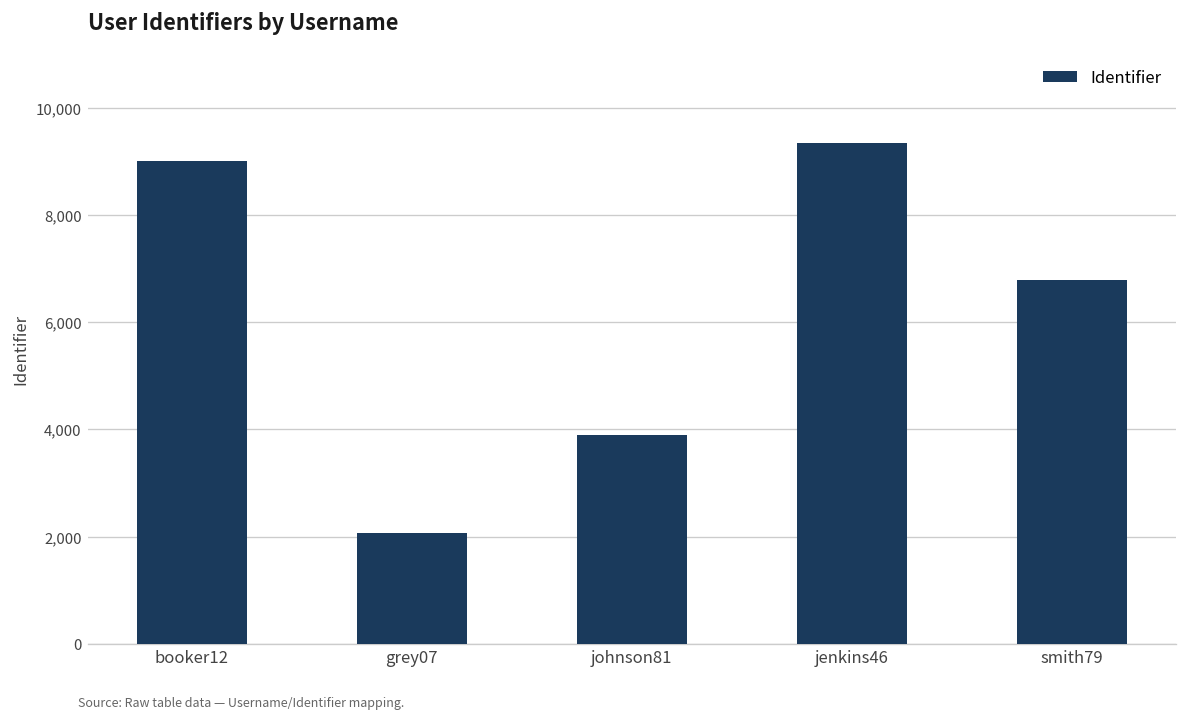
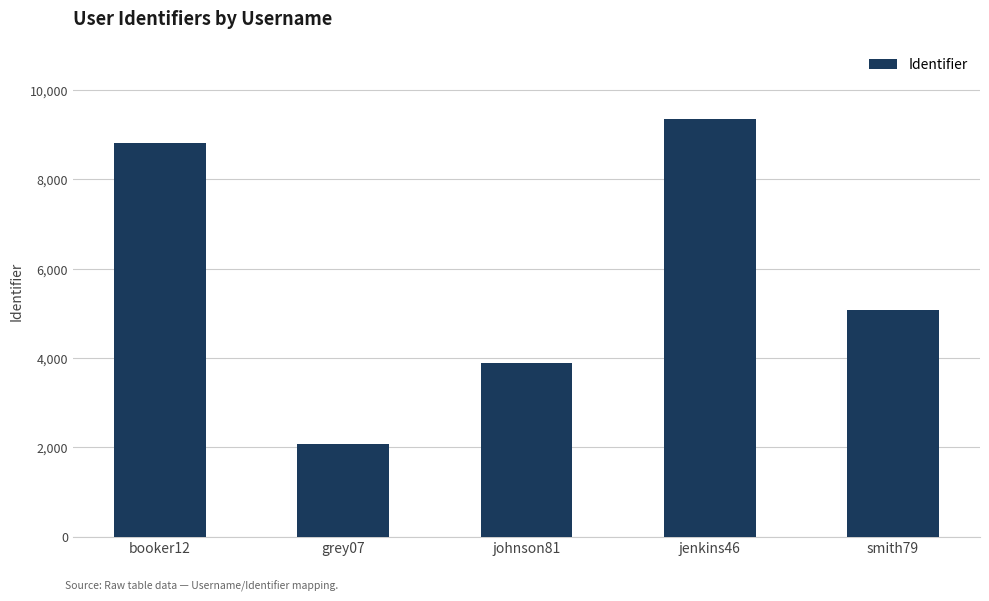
  {
-   "booker12": "9,000",
+   "booker12": "8,800",
    "grey07": "2,100",
    "johnson81": "3,900",
    "jenkins46": "9,300",
-   "smith79": "6,800"
+   "smith79": "5,100"
  }
